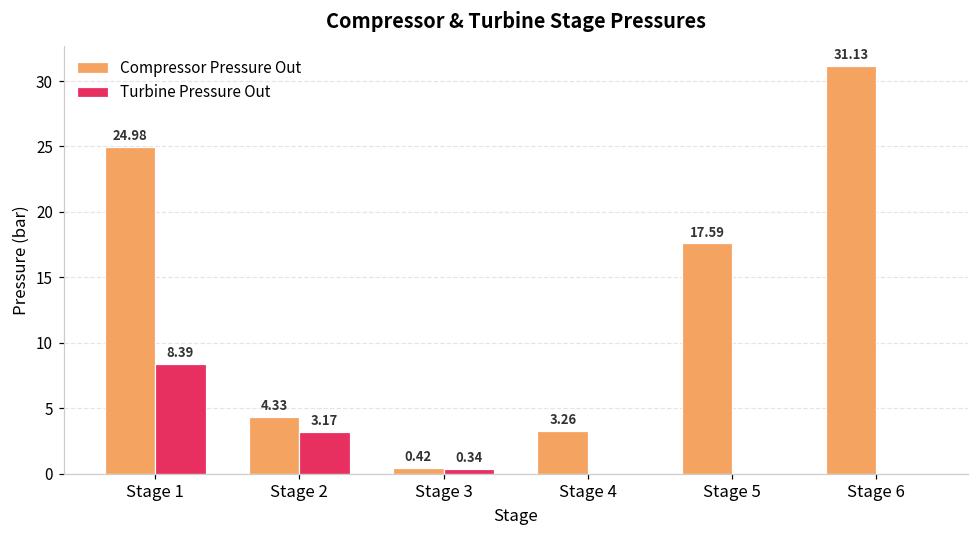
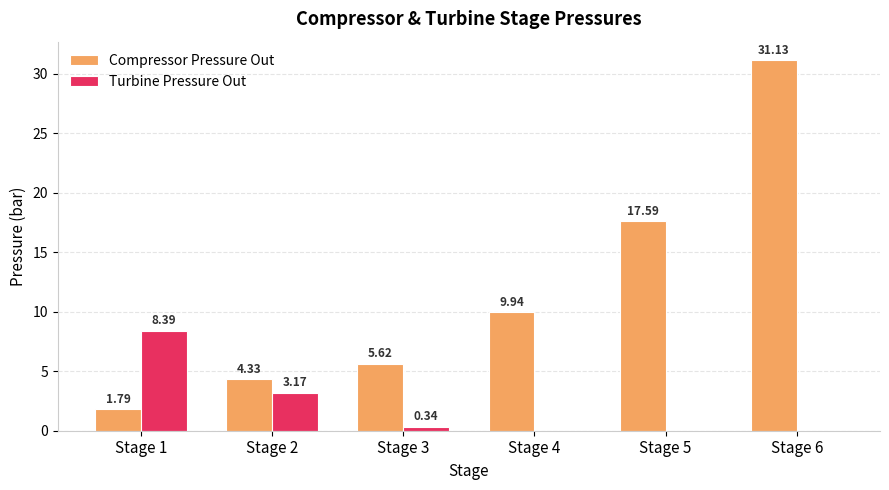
  {
    "Compressor Pressure Out": {
-     "Stage 1": 24.98,
+     "Stage 1": 1.79,
      "Stage 2": 4.33,
-     "Stage 3": 0.42,
-     "Stage 4": 3.26,
+     "Stage 3": 5.62,
+     "Stage 4": 9.94,
      "Stage 5": 17.59,
      "Stage 6": 31.13
    },
    "Turbine Pressure Out": {
      "Stage 1": 8.39,
      "Stage 2": 3.17,
      "Stage 3": 0.34
    }
  }
